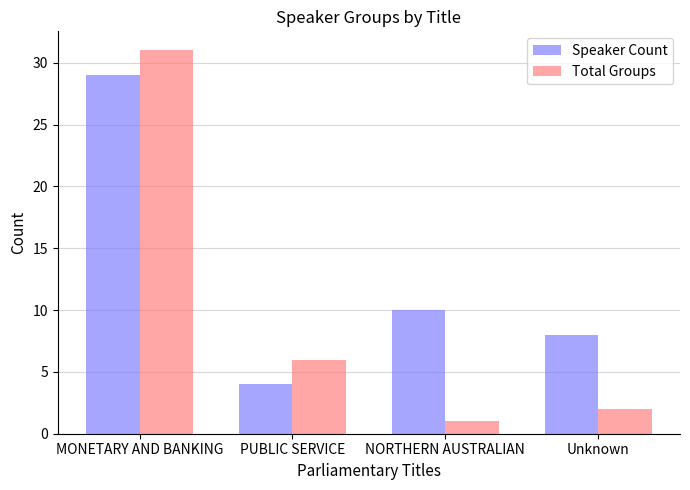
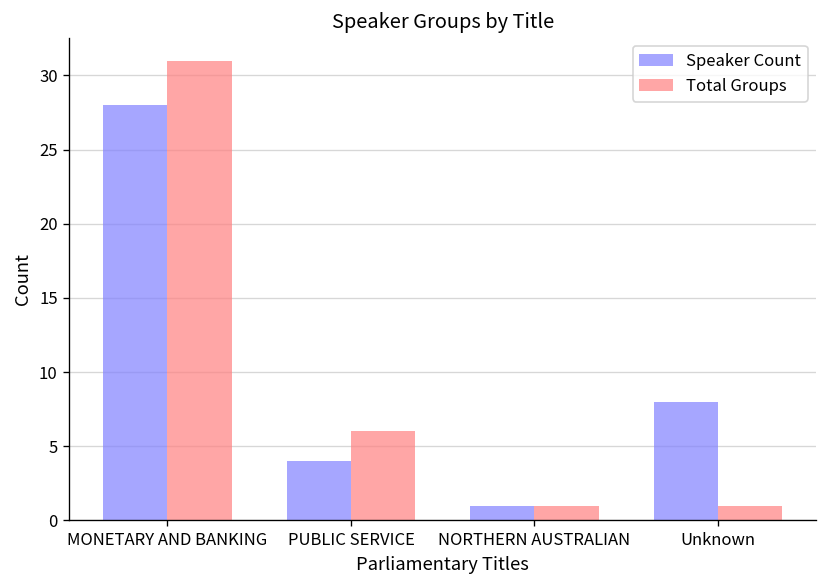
  {
    "Speaker Count": {
-     "MONETARY AND BANKING": 29,
+     "MONETARY AND BANKING": 28,
      "PUBLIC SERVICE": 4,
-     "NORTHERN AUSTRALIAN": 10,
+     "NORTHERN AUSTRALIAN": 1,
      "Unknown": 8
    },
    "Total Groups": {
      "MONETARY AND BANKING": 31,
      "PUBLIC SERVICE": 6,
      "NORTHERN AUSTRALIAN": 1,
-     "Unknown": 2
+     "Unknown": 1
    }
  }
